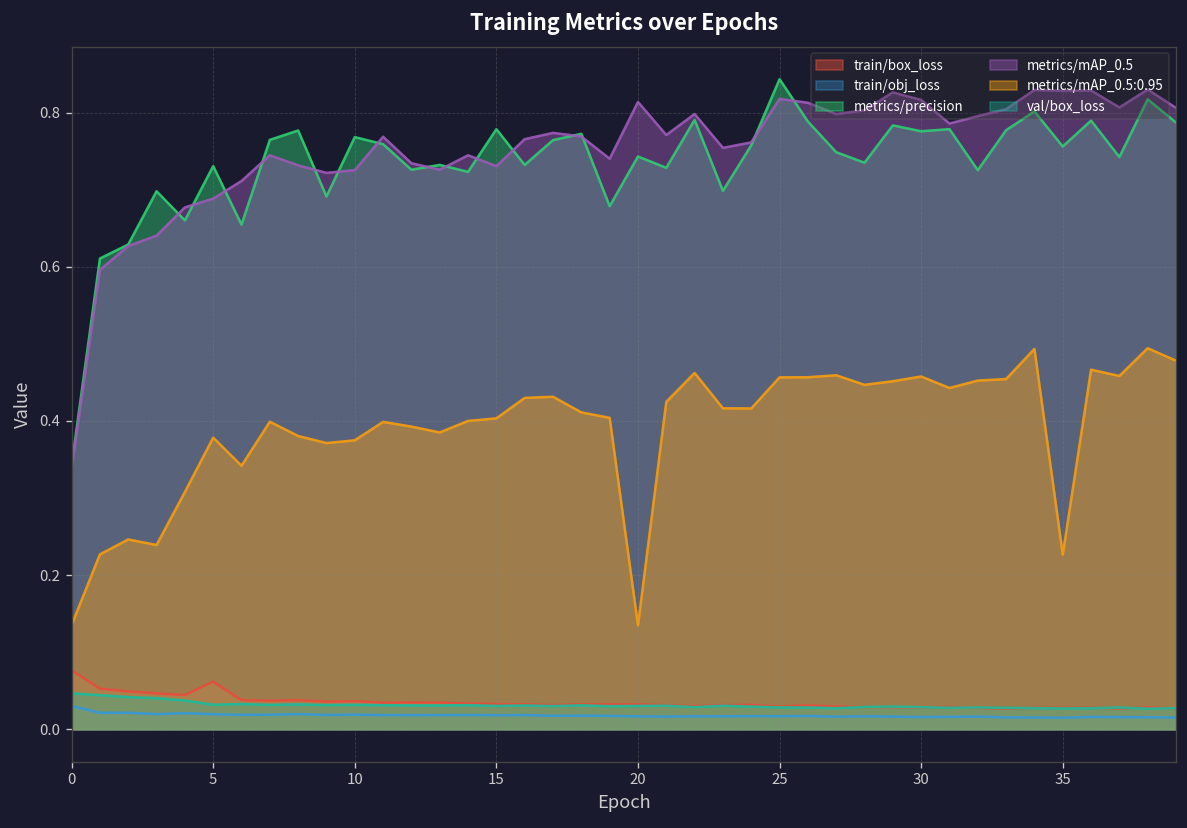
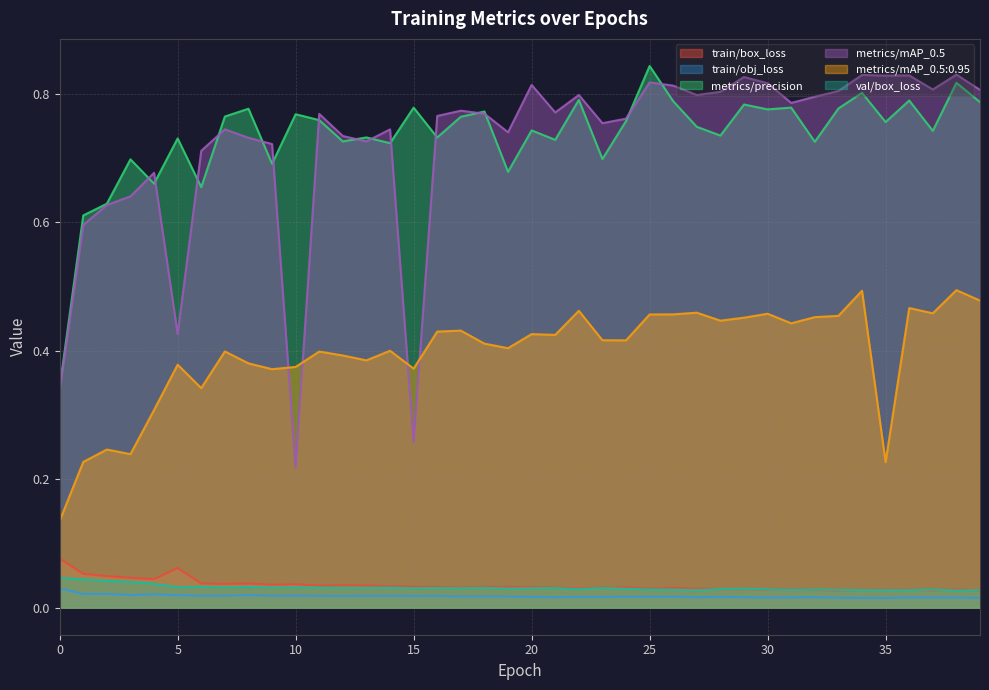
  {
    "train/box_loss": {
      "0": 0.08,
      "5": 0.06,
      "10": 0.04
    },
    "metrics/mAP_0.5": {
      "0": 0.34,
-     "5": 0.69,
-     "10": 0.73,
-     "15": 0.73,
+     "5": 0.43,
+     "10": 0.22,
+     "15": 0.26,
      "20": 0.81,
      "25": 0.82
    },
    "metrics/mAP_0.5:0.95": {
      "0": 0.14,
      "5": 0.38,
      "10": 0.37,
-     "15": 0.40,
-     "20": 0.13,
+     "15": 0.37,
+     "20": 0.43,
      "25": 0.46,
      "30": 0.46,
      "35": 0.23
    }
  }
